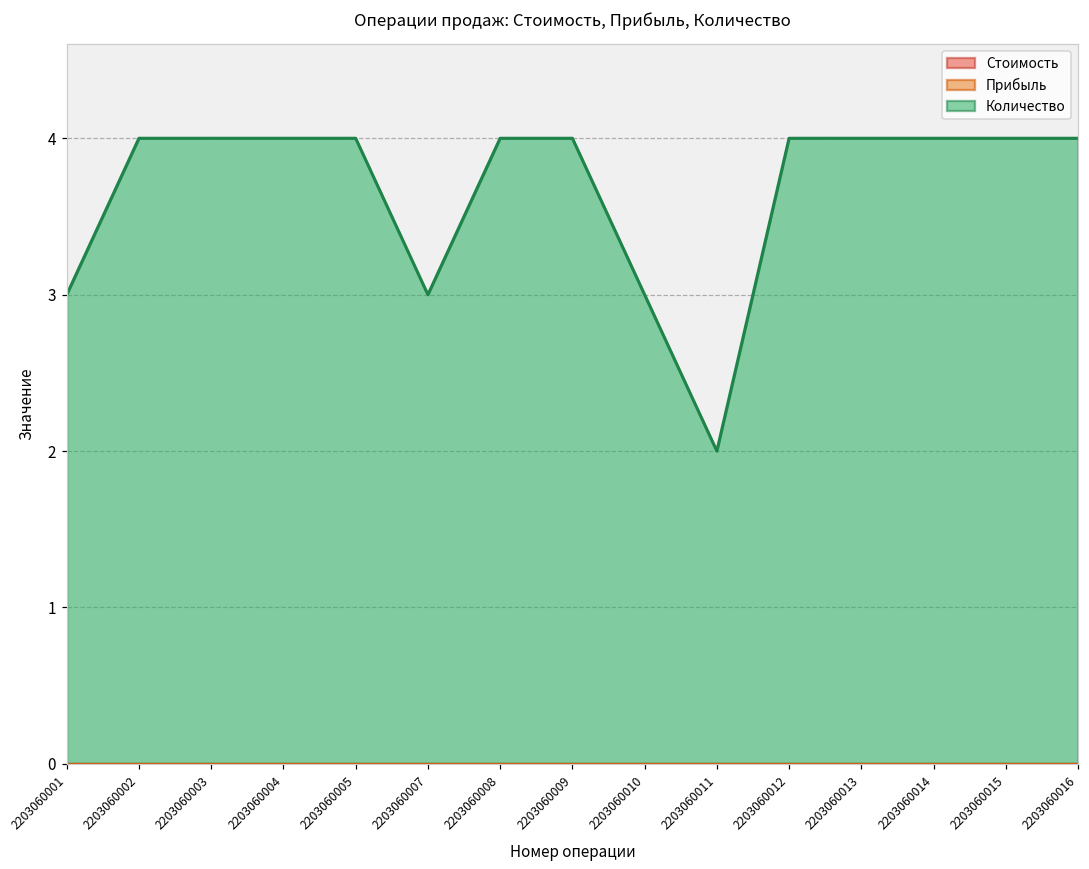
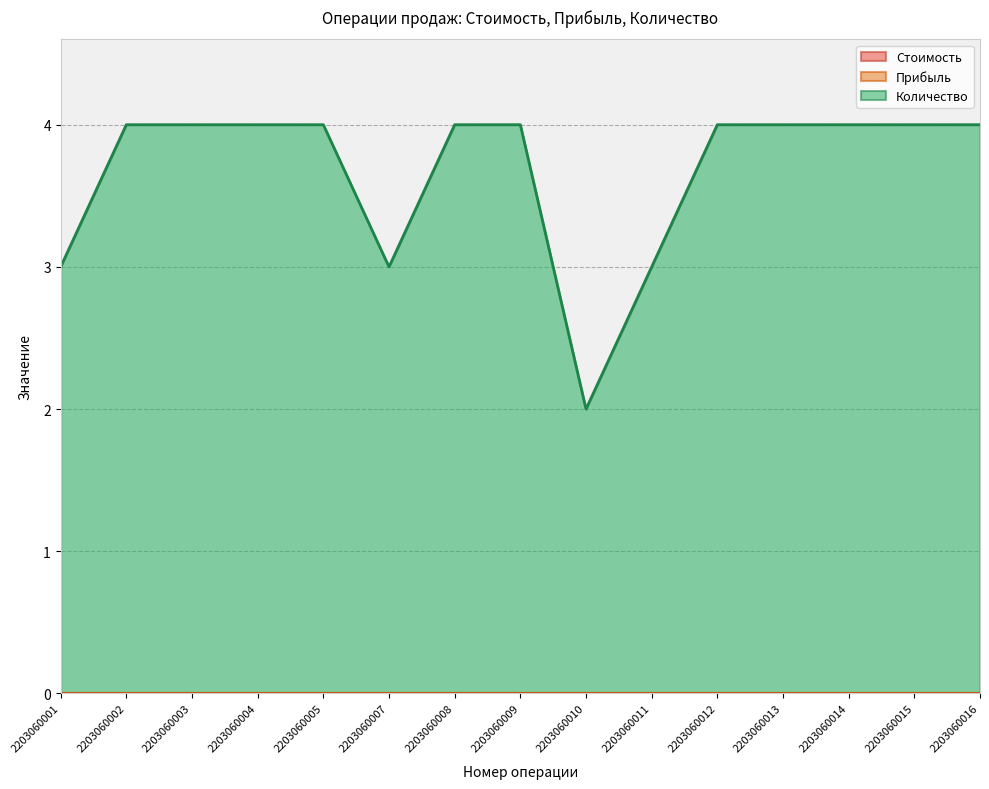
  {
    "Прибыль": {
      "2203060001": 0,
      "2203060002": 0,
      "2203060003": 0,
      "2203060004": 0,
      "2203060005": 0,
      "2203060007": 0,
      "2203060008": 0,
      "2203060009": 0,
      "2203060010": 0,
      "2203060011": 0,
      "2203060012": 0,
      "2203060013": 0,
      "2203060014": 0,
      "2203060015": 0,
      "2203060016": 0
    },
    "Количество": {
      "2203060001": 3,
      "2203060002": 4,
      "2203060003": 4,
      "2203060004": 4,
      "2203060005": 4,
      "2203060007": 3,
      "2203060008": 4,
      "2203060009": 4,
-     "2203060010": 3,
-     "2203060011": 2,
+     "2203060010": 2,
+     "2203060011": 3,
      "2203060012": 4,
      "2203060013": 4,
      "2203060014": 4,
      "2203060015": 4,
      "2203060016": 4
    }
  }
